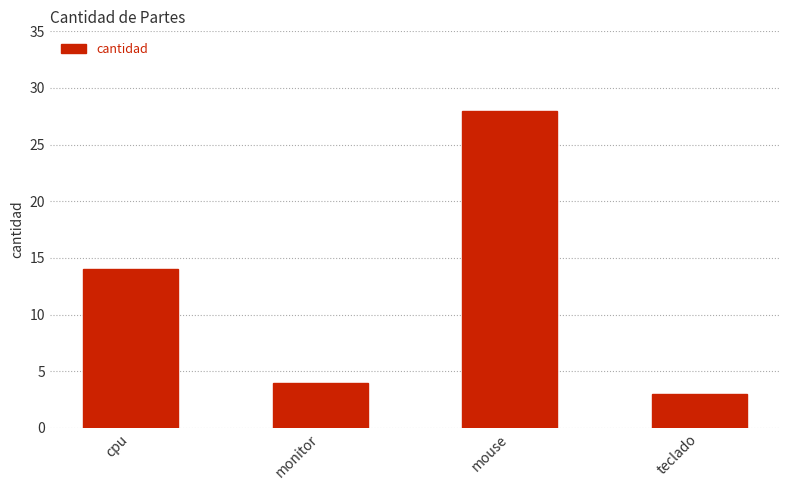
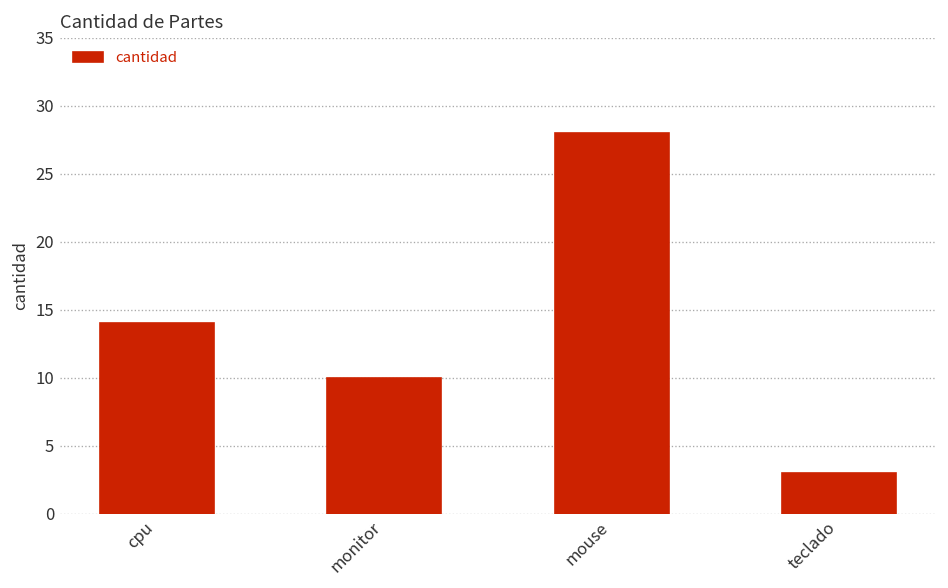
  {
    "cpu": 14,
-   "monitor": 4,
+   "monitor": 10,
    "mouse": 28,
    "teclado": 3
  }
